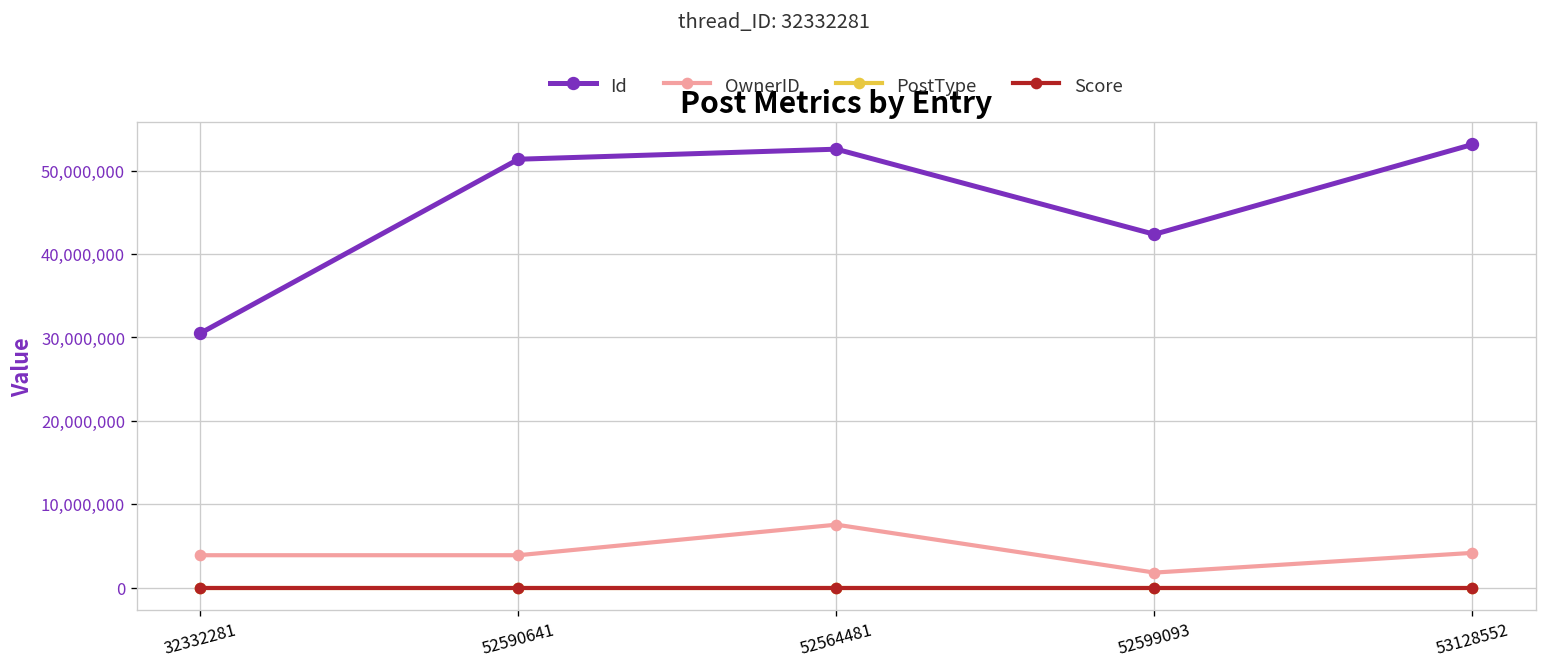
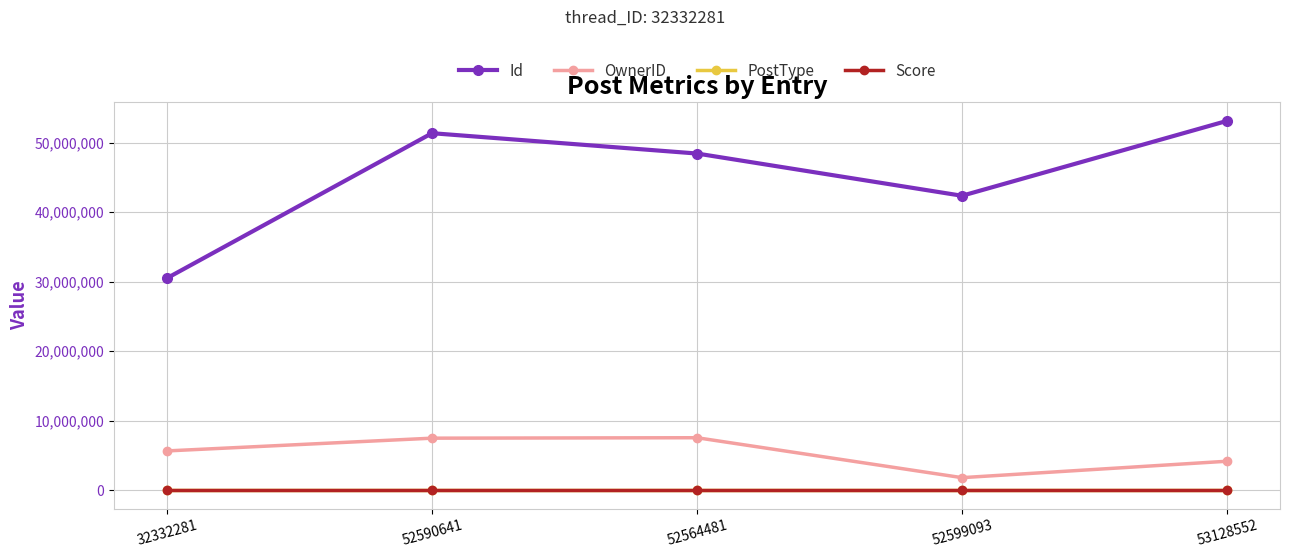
  {
    "Id": {
      "32332281": "31,000,000",
      "52590641": "51,000,000",
-     "52564481": "53,000,000",
+     "52564481": "48,000,000",
      "52599093": "42,000,000",
      "53128552": "53,000,000"
    },
    "OwnerID": {
-     "32332281": "4,000,000",
-     "52590641": "4,000,000",
+     "32332281": "6,000,000",
+     "52590641": "7,000,000",
      "52564481": "8,000,000",
      "52599093": "2,000,000",
      "53128552": "4,000,000"
    },
    "Score": {
      "32332281": "0",
      "52590641": "0",
      "52564481": "0",
      "52599093": "0",
      "53128552": "0"
    }
  }
